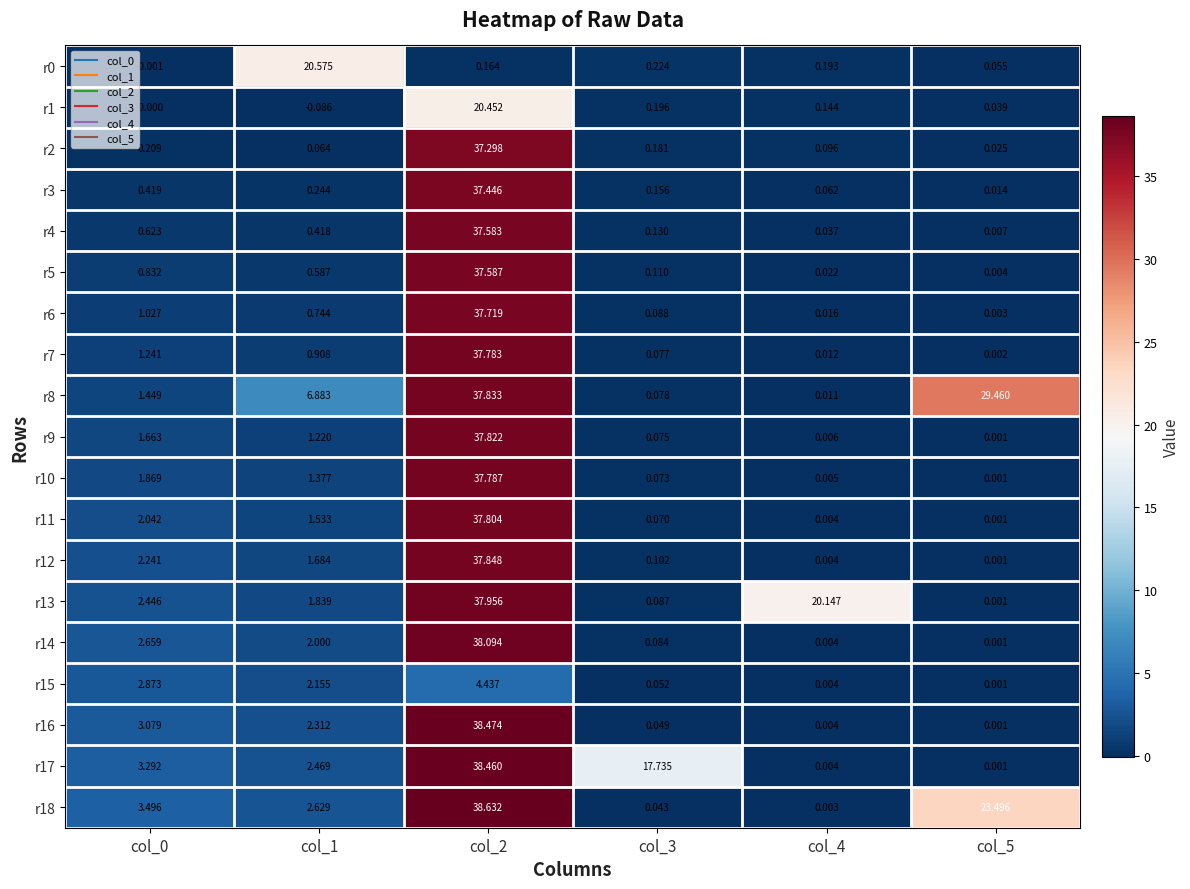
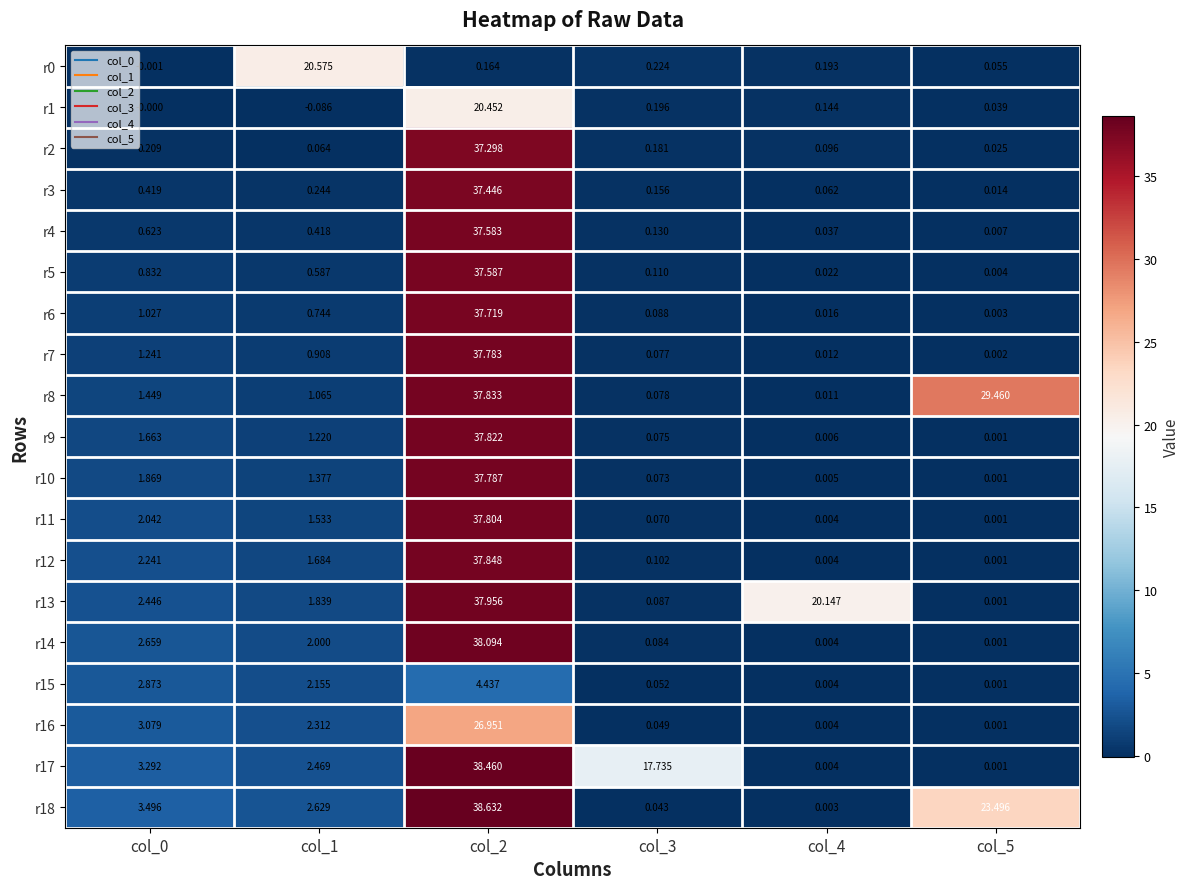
  {
    "r0": {
      "col_1": 20.575,
      "col_2": 0.164,
      "col_3": 0.224,
      "col_4": 0.193,
      "col_5": 0.055
    },
    "r1": {
      "col_1": -0.086,
      "col_2": 20.452,
      "col_3": 0.196,
      "col_4": 0.144,
      "col_5": 0.039
    },
    "r2": {
      "col_1": 0.064,
      "col_2": 37.298,
      "col_3": 0.181,
      "col_4": 0.096,
      "col_5": 0.025
    },
    "r3": {
      "col_0": 0.419,
      "col_1": 0.244,
      "col_2": 37.446,
      "col_3": 0.156,
      "col_4": 0.062,
      "col_5": 0.014
    },
    "r4": {
      "col_0": 0.623,
      "col_1": 0.418,
      "col_2": 37.583,
      "col_3": 0.130,
      "col_4": 0.037,
      "col_5": 0.007
    },
    "r5": {
      "col_0": 0.832,
      "col_1": 0.587,
      "col_2": 37.587,
      "col_3": 0.110,
      "col_4": 0.022,
      "col_5": 0.004
    },
    "r6": {
      "col_0": 1.027,
      "col_1": 0.744,
      "col_2": 37.719,
      "col_3": 0.088,
      "col_4": 0.016,
      "col_5": 0.003
    },
    "r7": {
      "col_0": 1.241,
      "col_1": 0.908,
      "col_2": 37.783,
      "col_3": 0.077,
      "col_4": 0.012,
      "col_5": 0.002
    },
    "r8": {
      "col_0": 1.449,
-     "col_1": 6.883,
+     "col_1": 1.065,
      "col_2": 37.833,
      "col_3": 0.078,
      "col_4": 0.011,
      "col_5": 29.460
    },
    "r9": {
      "col_0": 1.663,
      "col_1": 1.220,
      "col_2": 37.822,
      "col_3": 0.075,
      "col_4": 0.006,
      "col_5": 0.001
    },
    "r10": {
      "col_0": 1.869,
      "col_1": 1.377,
      "col_2": 37.787,
      "col_3": 0.073,
      "col_4": 0.005,
      "col_5": 0.001
    },
    "r11": {
      "col_0": 2.042,
      "col_1": 1.533,
      "col_2": 37.804,
      "col_3": 0.070,
      "col_4": 0.004,
      "col_5": 0.001
    },
    "r12": {
      "col_0": 2.241,
      "col_1": 1.684,
      "col_2": 37.848,
      "col_3": 0.102,
      "col_4": 0.004,
      "col_5": 0.001
    },
    "r13": {
      "col_0": 2.446,
      "col_1": 1.839,
      "col_2": 37.956,
      "col_3": 0.087,
      "col_4": 20.147,
      "col_5": 0.001
    },
    "r14": {
      "col_0": 2.659,
      "col_1": 2.000,
      "col_2": 38.094,
      "col_3": 0.084,
      "col_4": 0.004,
      "col_5": 0.001
    },
    "r15": {
      "col_0": 2.873,
      "col_1": 2.155,
      "col_2": 4.437,
      "col_3": 0.052,
      "col_4": 0.004,
      "col_5": 0.001
    },
    "r16": {
      "col_0": 3.079,
      "col_1": 2.312,
-     "col_2": 38.474,
+     "col_2": 26.951,
      "col_3": 0.049,
      "col_4": 0.004,
      "col_5": 0.001
    },
    "r17": {
      "col_0": 3.292,
      "col_1": 2.469,
      "col_2": 38.460,
      "col_3": 17.735,
      "col_4": 0.004,
      "col_5": 0.001
    },
    "r18": {
      "col_0": 3.496,
      "col_1": 2.629,
      "col_2": 38.632,
      "col_3": 0.043,
      "col_4": 0.003,
      "col_5": 23.496
    }
  }
